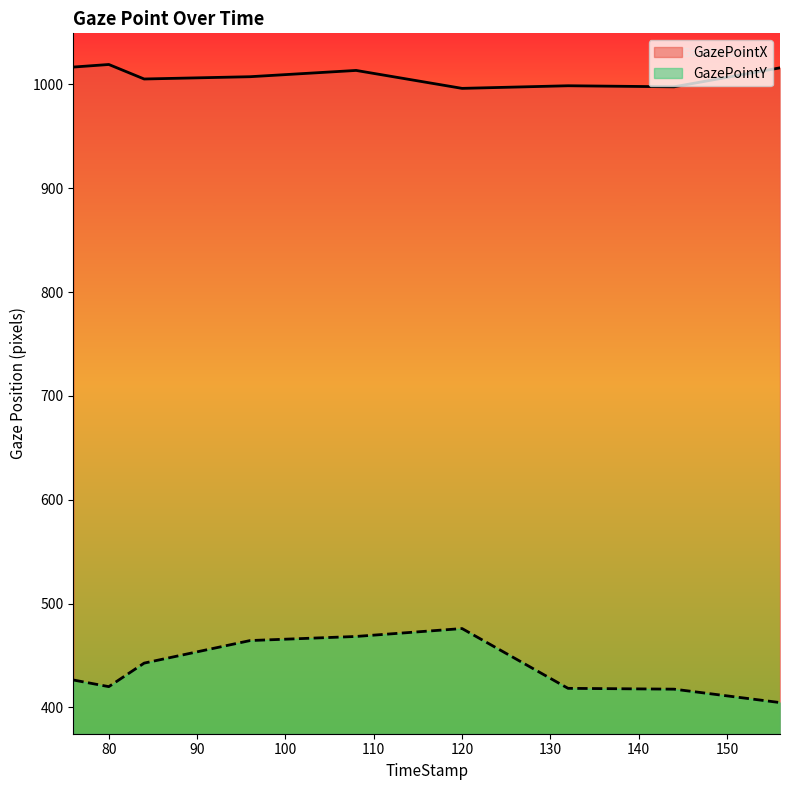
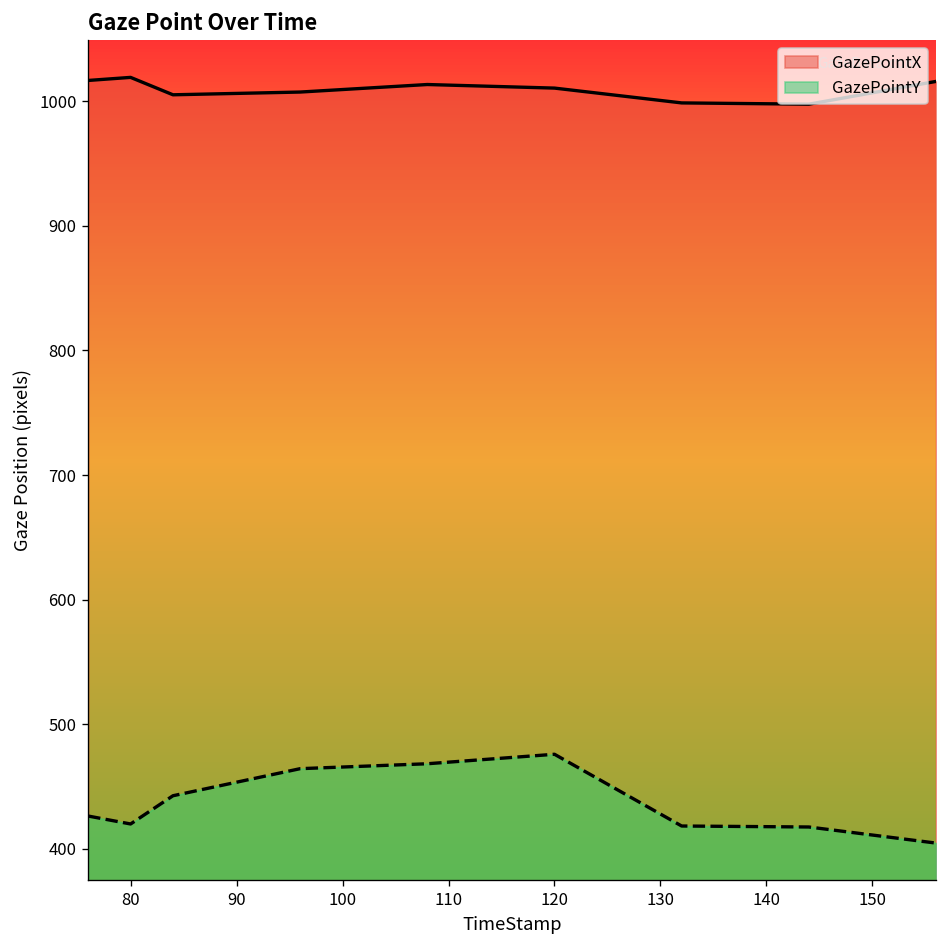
  {
    "GazePointX": {
      "80": 1019,
-     "120": 996
+     "120": 1011
    },
    "GazePointY": {
      "80": 420,
      "120": 476
    }
  }
